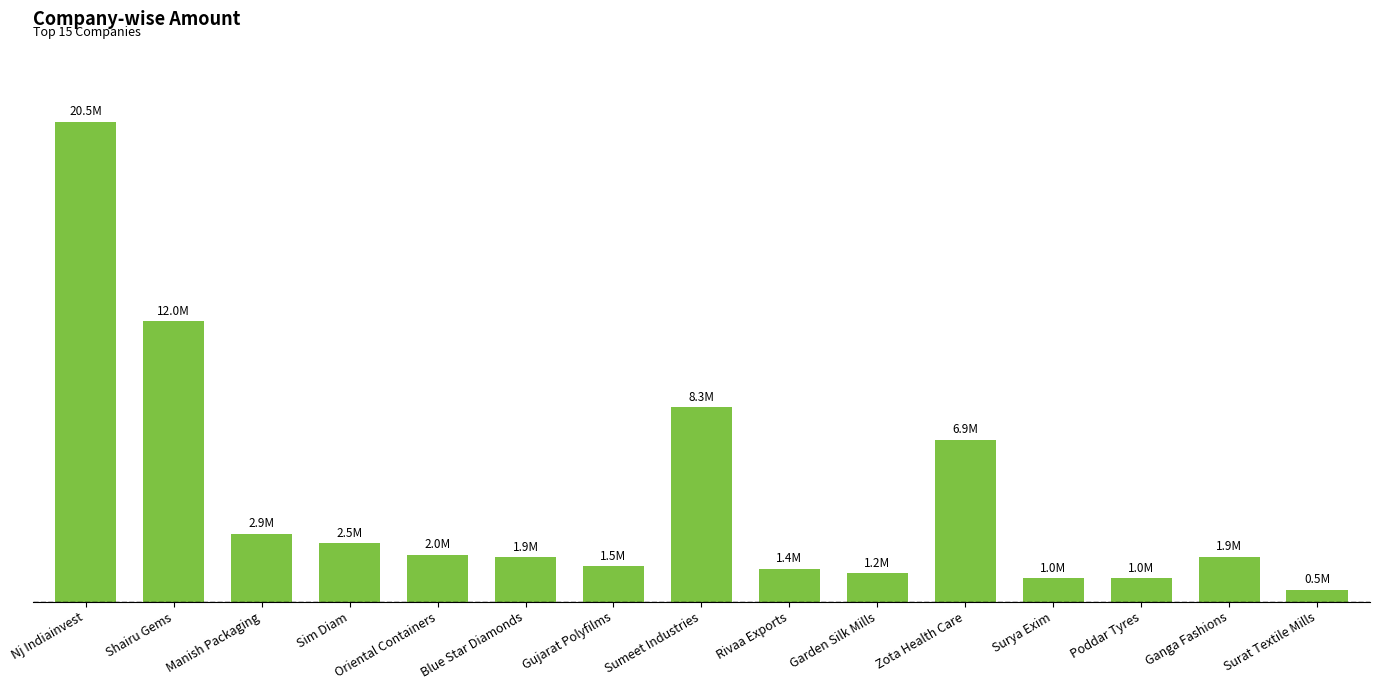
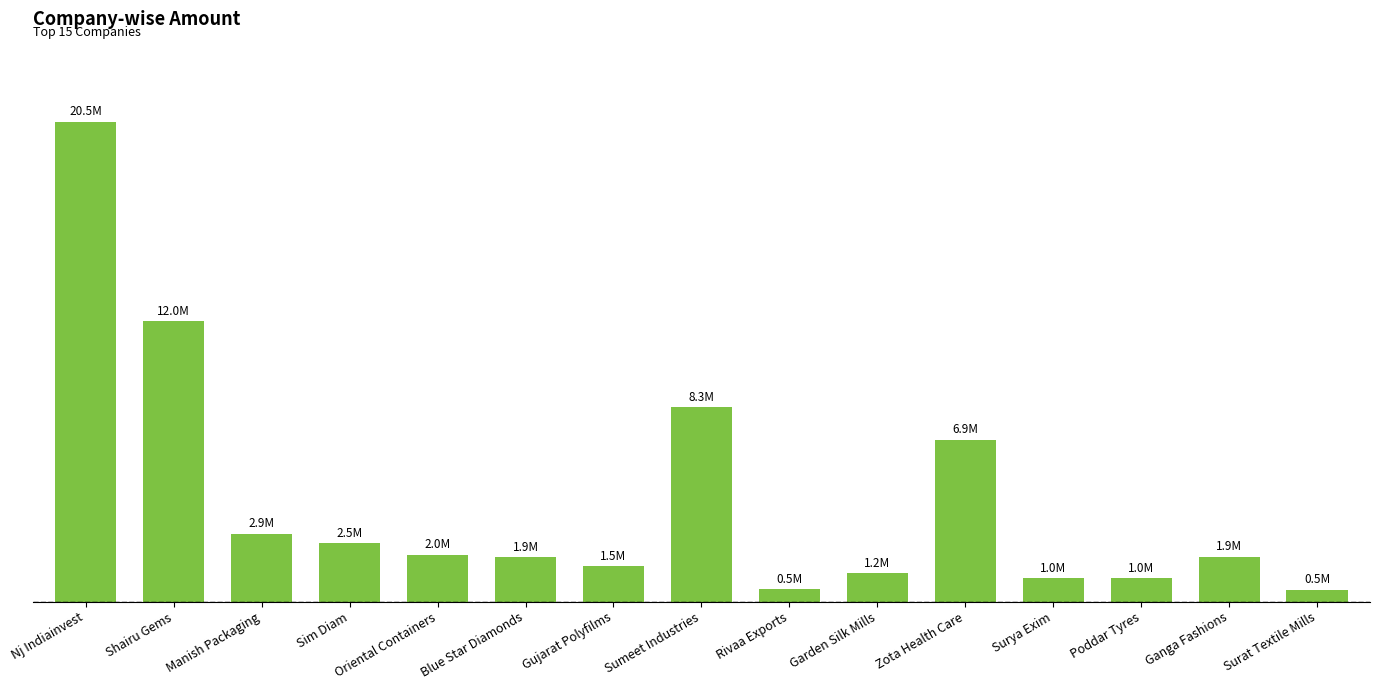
  {
    "Nj Indiainvest": "20.5M",
    "Shairu Gems": "12.0M",
    "Manish Packaging": "2.9M",
    "Sim Diam": "2.5M",
    "Oriental Containers": "2.0M",
    "Blue Star Diamonds": "1.9M",
    "Gujarat Polyfilms": "1.5M",
    "Sumeet Industries": "8.3M",
-   "Rivaa Exports": "1.4M",
+   "Rivaa Exports": "0.5M",
    "Garden Silk Mills": "1.2M",
    "Zota Health Care": "6.9M",
    "Surya Exim": "1.0M",
    "Poddar Tyres": "1.0M",
    "Ganga Fashions": "1.9M",
    "Surat Textile Mills": "0.5M"
  }
